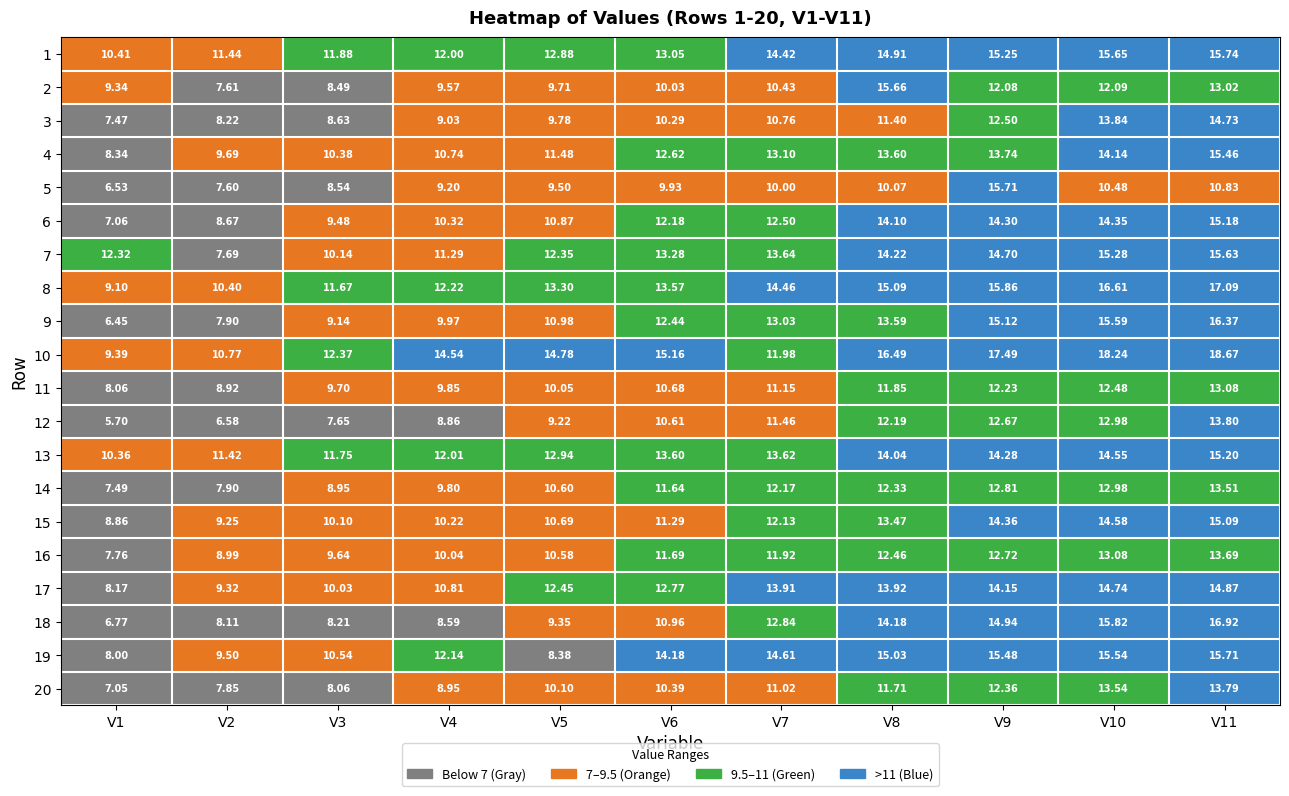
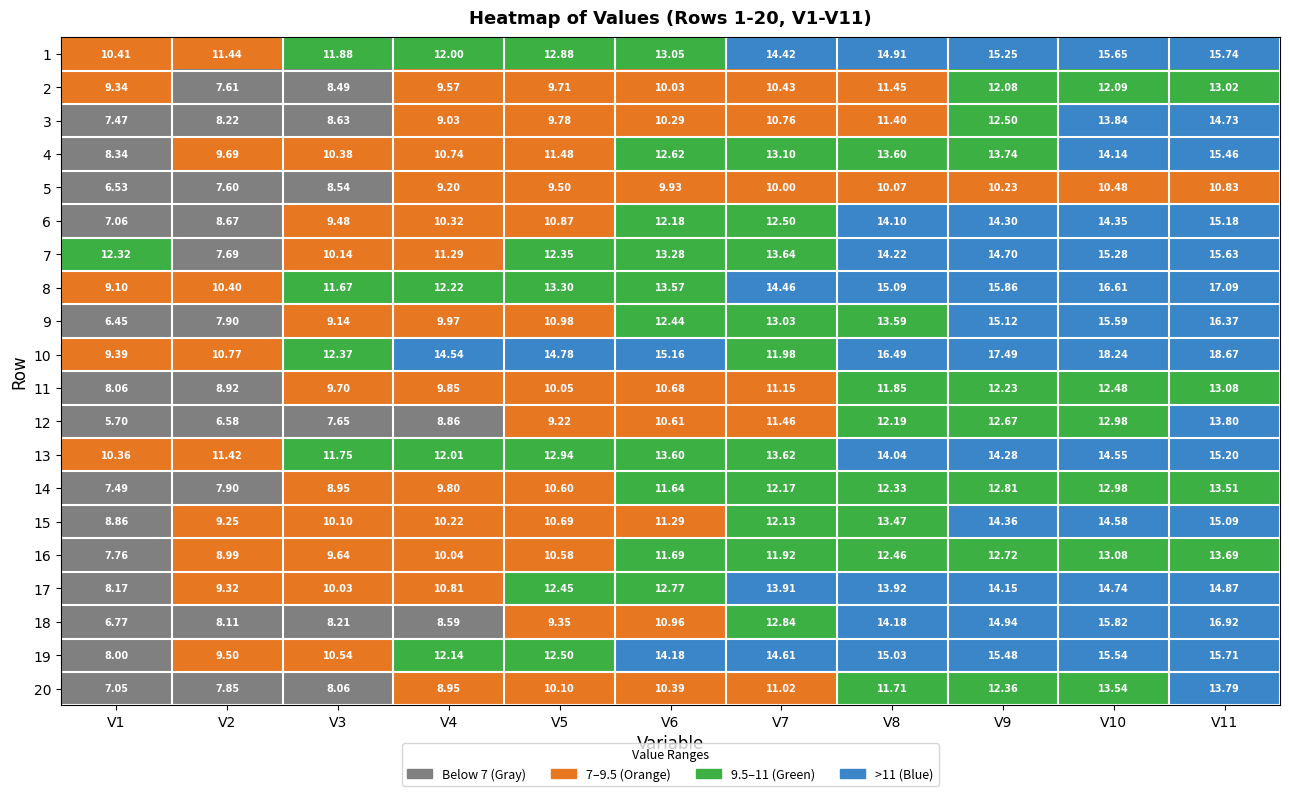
  {
    "2": {
      "V1": 9.34,
      "V2": 7.61,
      "V3": 8.49,
      "V4": 9.57,
      "V5": 9.71,
      "V6": 10.03,
      "V7": 10.43,
-     "V8": 15.66,
+     "V8": 11.45,
      "V9": 12.08,
      "V10": 12.09,
      "V11": 13.02
    },
    "5": {
      "V1": 6.53,
      "V2": 7.60,
      "V3": 8.54,
      "V4": 9.20,
      "V5": 9.50,
      "V6": 9.93,
      "V7": 10.00,
      "V8": 10.07,
-     "V9": 15.71,
+     "V9": 10.23,
      "V10": 10.48,
      "V11": 10.83
    },
    "19": {
      "V1": 8.00,
      "V2": 9.50,
      "V3": 10.54,
      "V4": 12.14,
-     "V5": 8.38,
+     "V5": 12.50,
      "V6": 14.18,
      "V7": 14.61,
      "V8": 15.03,
      "V9": 15.48,
      "V10": 15.54,
      "V11": 15.71
    }
  }
